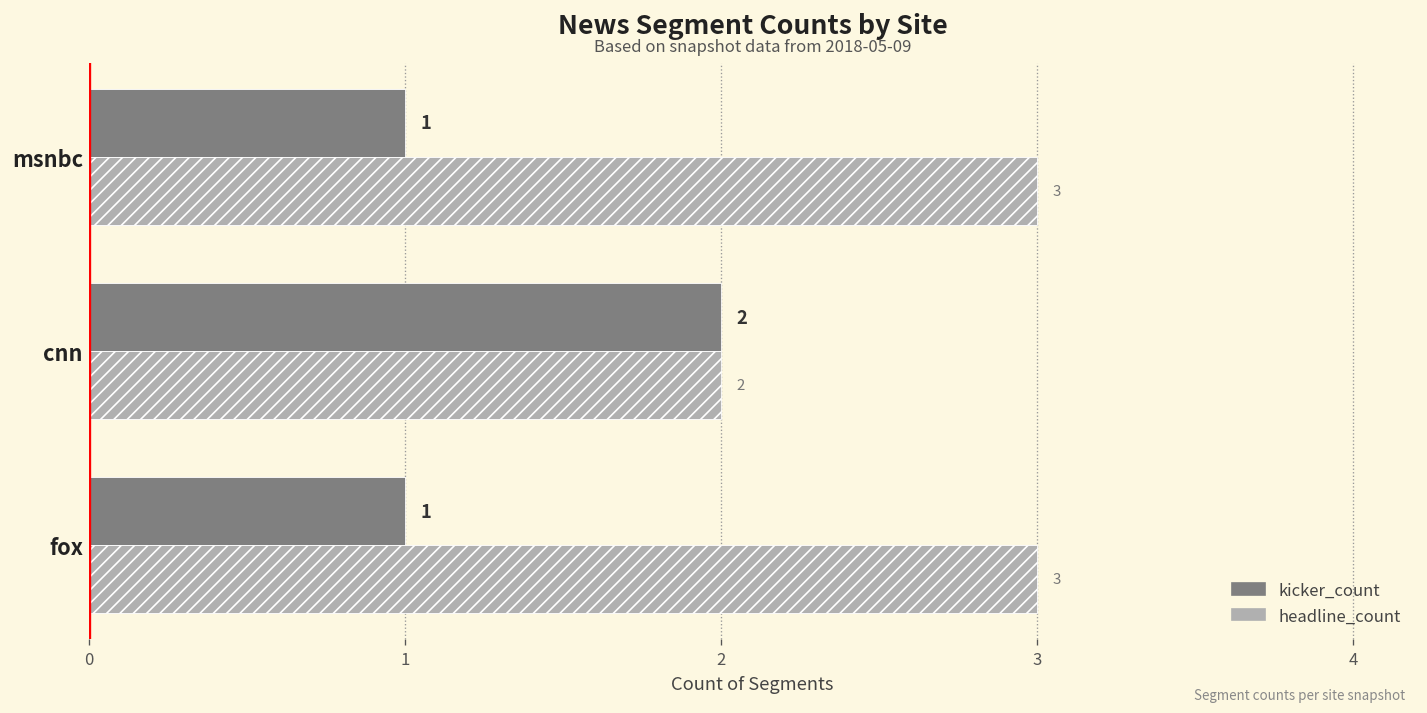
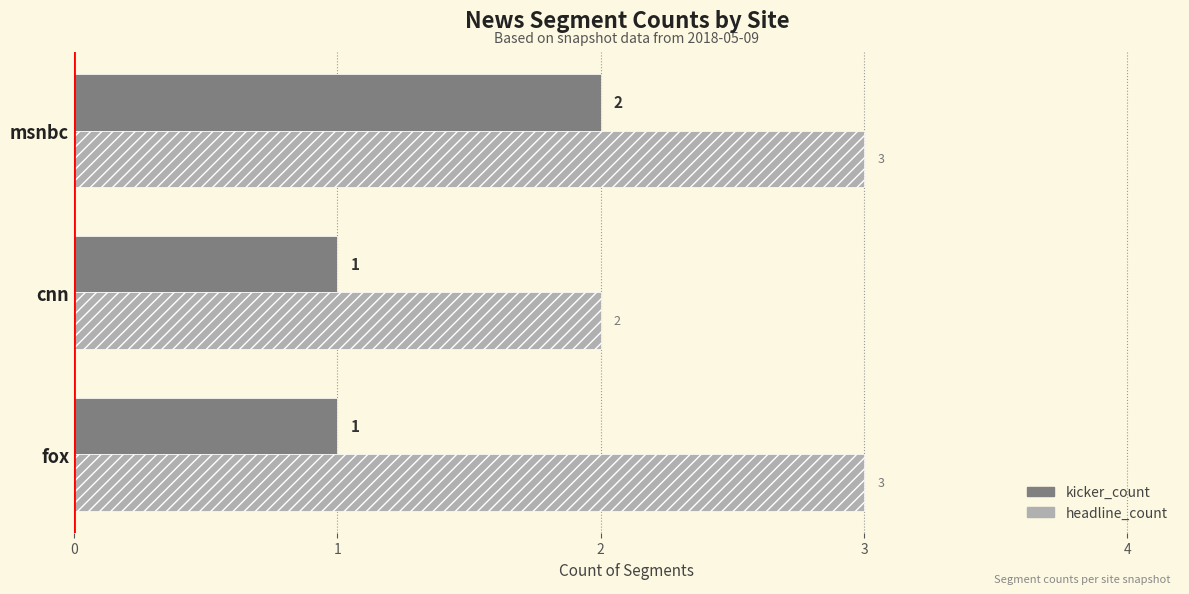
  {
    "kicker_count": {
-     "msnbc": 1,
-     "cnn": 2,
+     "msnbc": 2,
+     "cnn": 1,
      "fox": 1
    },
    "headline_count": {
      "msnbc": 3,
      "cnn": 2,
      "fox": 3
    }
  }
